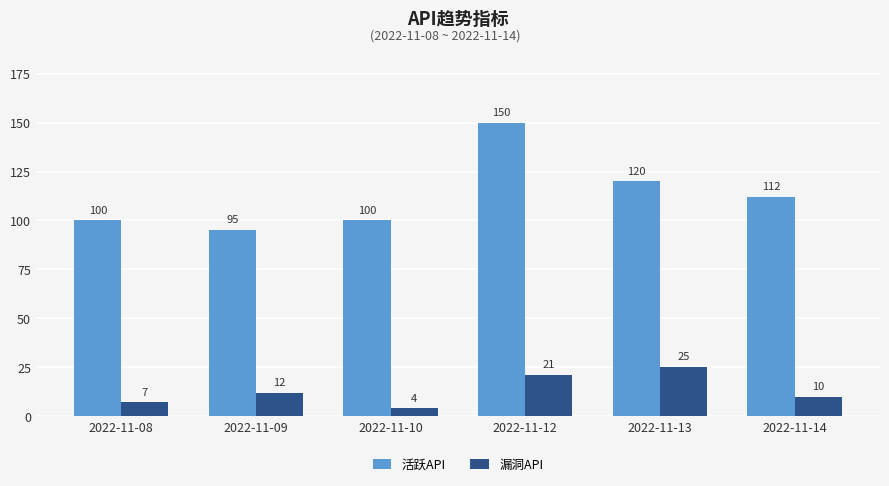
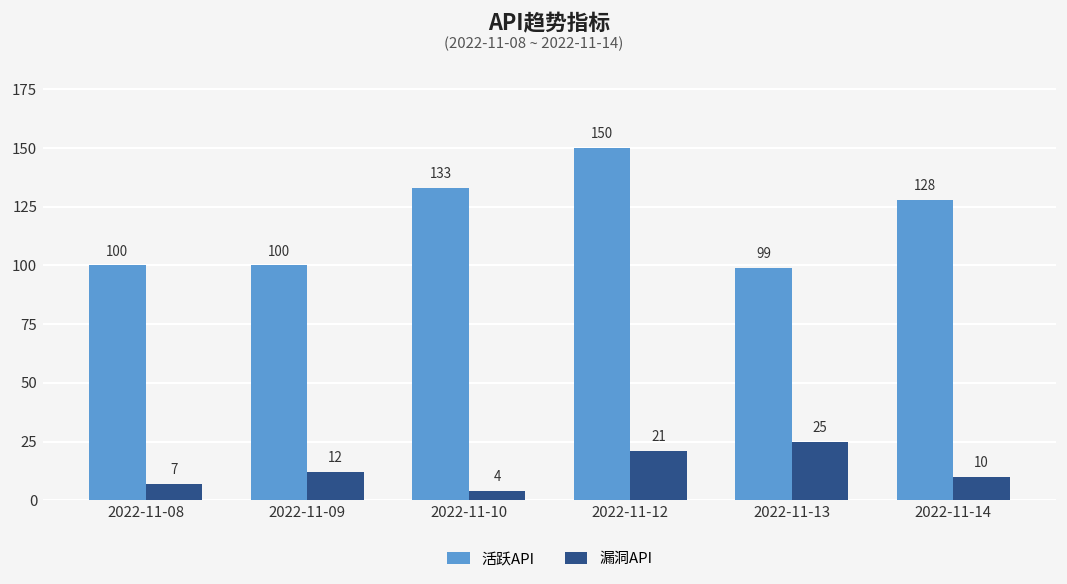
  {
    "活跃API": {
      "2022-11-08": 100,
-     "2022-11-09": 95,
-     "2022-11-10": 100,
+     "2022-11-09": 100,
+     "2022-11-10": 133,
      "2022-11-12": 150,
-     "2022-11-13": 120,
-     "2022-11-14": 112
+     "2022-11-13": 99,
+     "2022-11-14": 128
    },
    "漏洞API": {
      "2022-11-08": 7,
      "2022-11-09": 12,
      "2022-11-10": 4,
      "2022-11-12": 21,
      "2022-11-13": 25,
      "2022-11-14": 10
    }
  }
